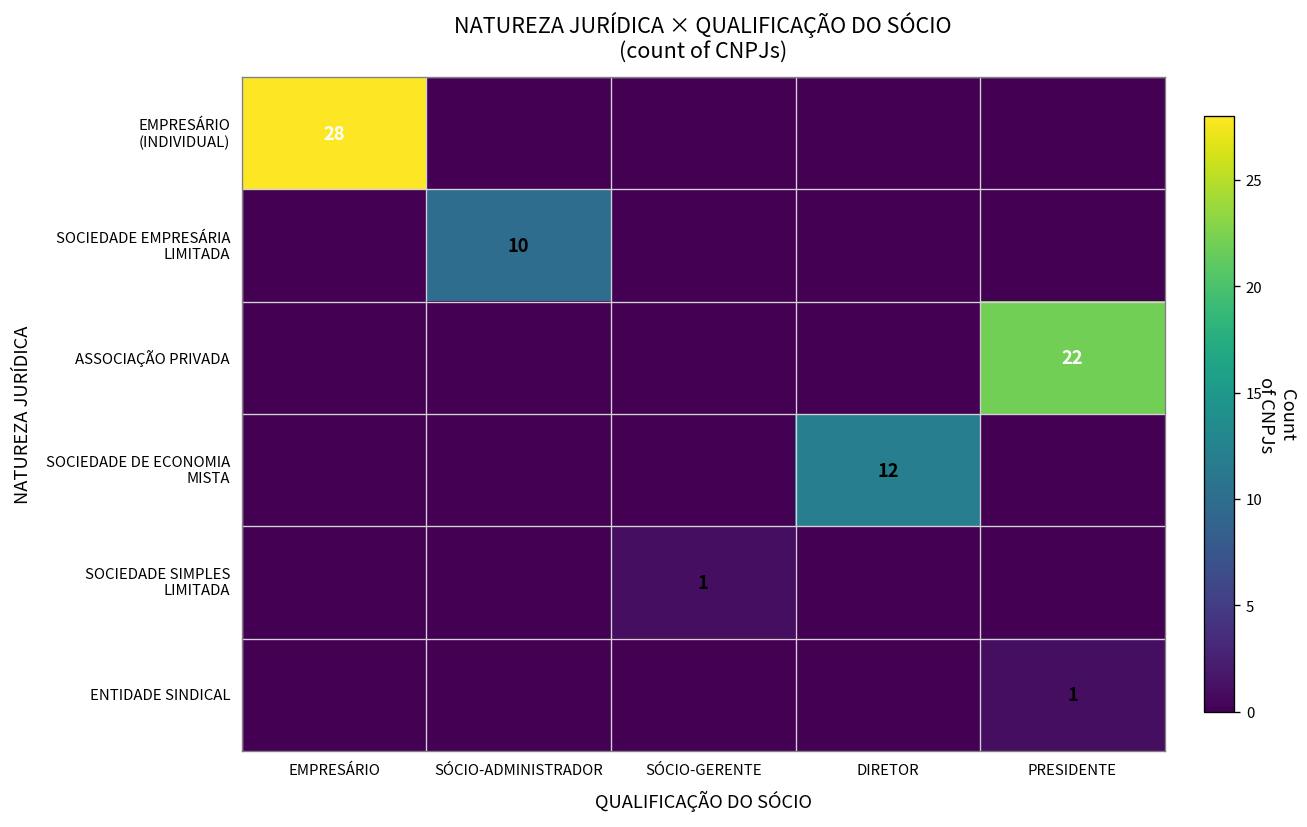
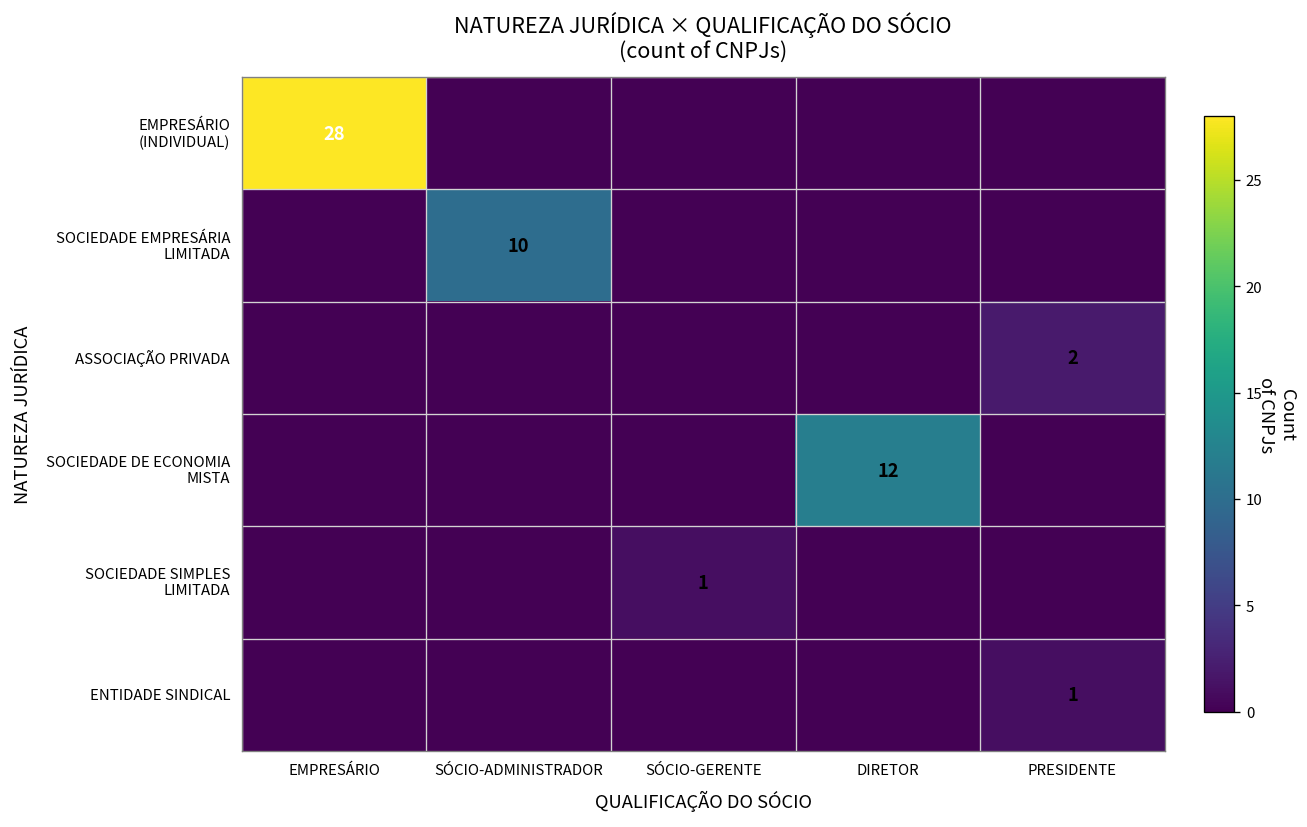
  {
    "EMPRESÁRIO (INDIVIDUAL)": {
      "EMPRESÁRIO": 28
    },
    "SOCIEDADE EMPRESÁRIA LIMITADA": {
      "SÓCIO-ADMINISTRADOR": 10
    },
    "ASSOCIAÇÃO PRIVADA": {
-     "PRESIDENTE": 22
+     "PRESIDENTE": 2
    },
    "SOCIEDADE DE ECONOMIA MISTA": {
      "DIRETOR": 12
    },
    "SOCIEDADE SIMPLES LIMITADA": {
      "SÓCIO-GERENTE": 1
    },
    "ENTIDADE SINDICAL": {
      "PRESIDENTE": 1
    }
  }
